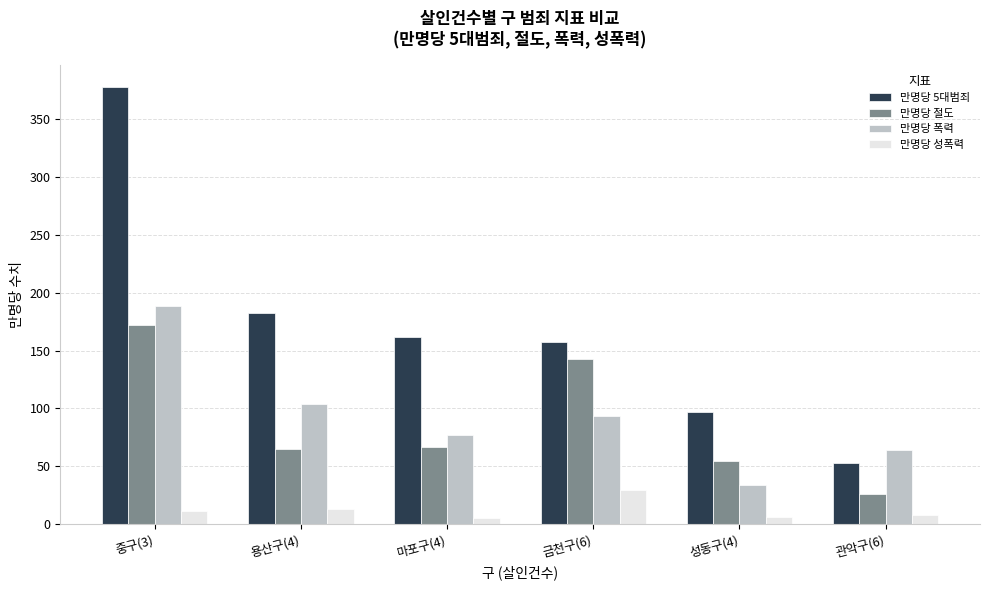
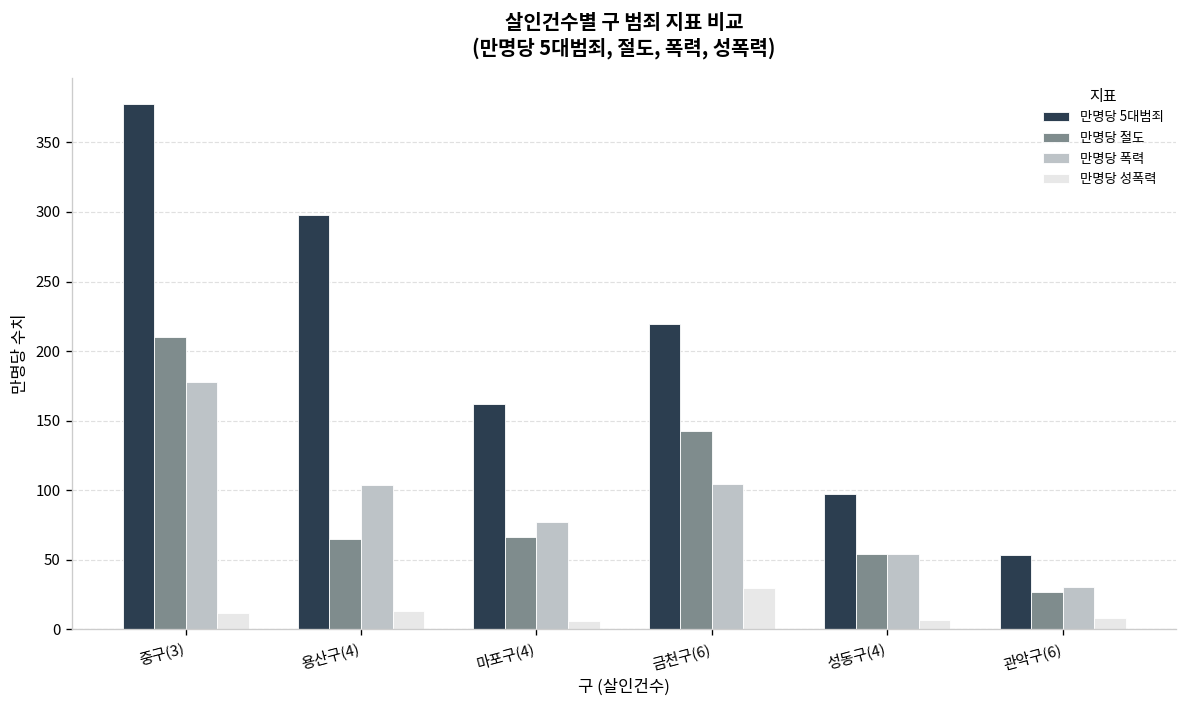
  {
    "만명당 5대범죄": {
      "중구(3)": 378,
-     "용산구(4)": 182,
+     "용산구(4)": 298,
      "마포구(4)": 162,
-     "금천구(6)": 157,
+     "금천구(6)": 219,
      "성동구(4)": 97,
      "관악구(6)": 53
    },
    "만명당 절도": {
-     "중구(3)": 172,
+     "중구(3)": 210,
      "용산구(4)": 65,
      "마포구(4)": 66,
      "금천구(6)": 143,
      "성동구(4)": 54,
      "관악구(6)": 27
    },
    "만명당 폭력": {
-     "중구(3)": 188,
+     "중구(3)": 178,
      "용산구(4)": 104,
      "마포구(4)": 77,
-     "금천구(6)": 93,
-     "성동구(4)": 34,
-     "관악구(6)": 64
+     "금천구(6)": 104,
+     "성동구(4)": 54,
+     "관악구(6)": 31
    },
    "만명당 성폭력": {
      "중구(3)": 12,
      "용산구(4)": 13,
      "마포구(4)": 6,
      "금천구(6)": 29,
      "성동구(4)": 7,
      "관악구(6)": 8
    }
  }
